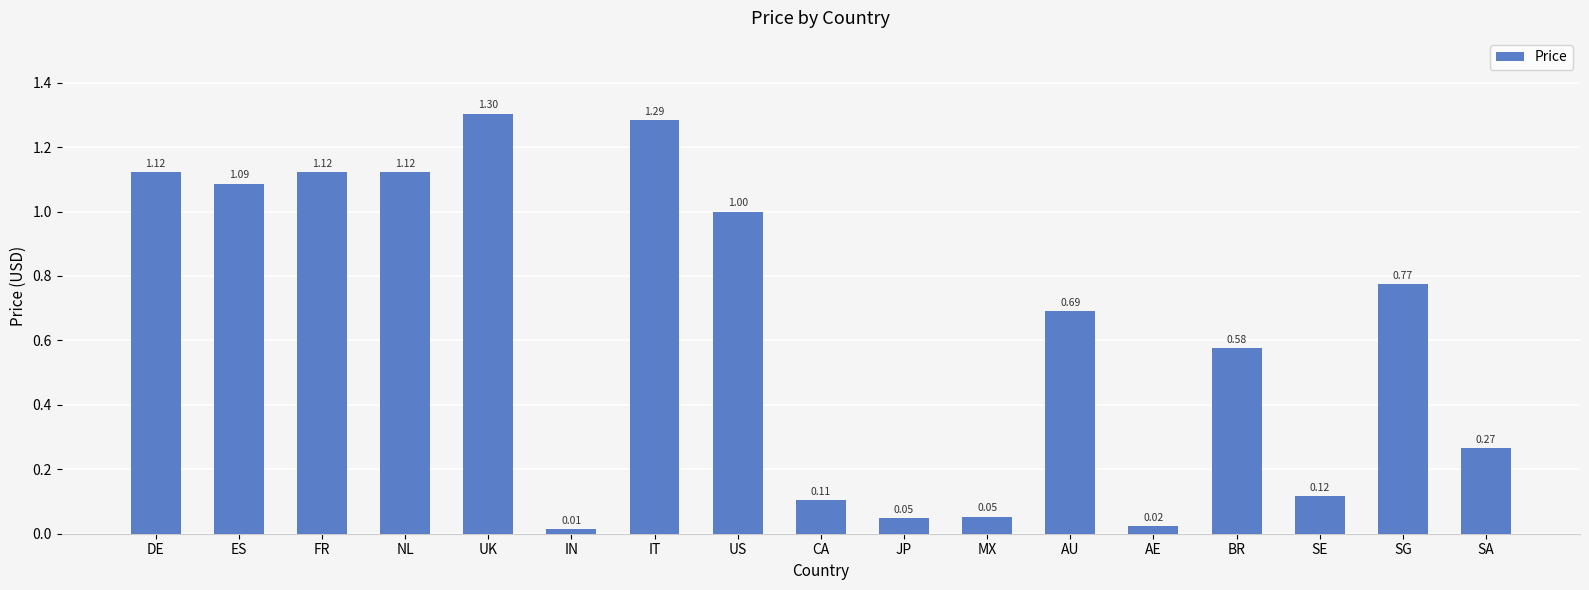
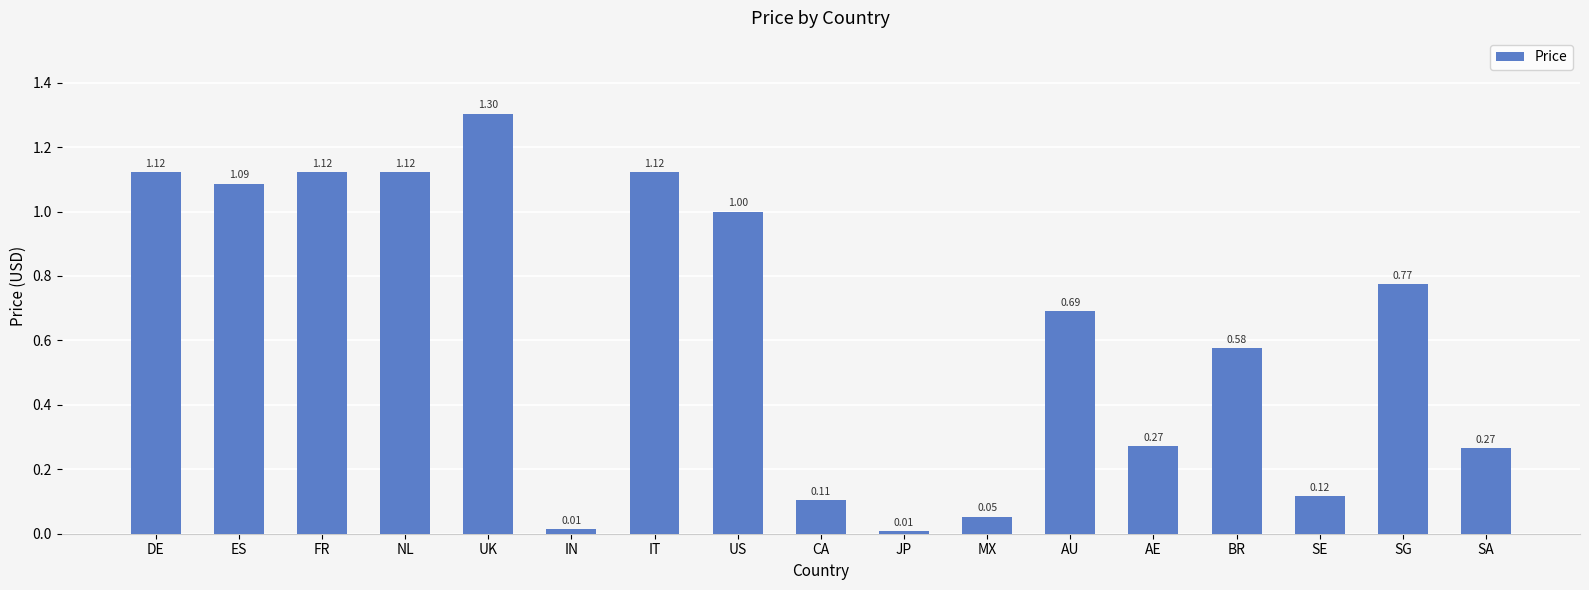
  {
    "DE": 1.12,
    "ES": 1.09,
    "FR": 1.12,
    "NL": 1.12,
    "UK": 1.30,
    "IN": 0.01,
-   "IT": 1.29,
+   "IT": 1.12,
    "US": 1.00,
    "CA": 0.11,
-   "JP": 0.05,
+   "JP": 0.01,
    "MX": 0.05,
    "AU": 0.69,
-   "AE": 0.02,
+   "AE": 0.27,
    "BR": 0.58,
    "SE": 0.12,
    "SG": 0.77,
    "SA": 0.27
  }
